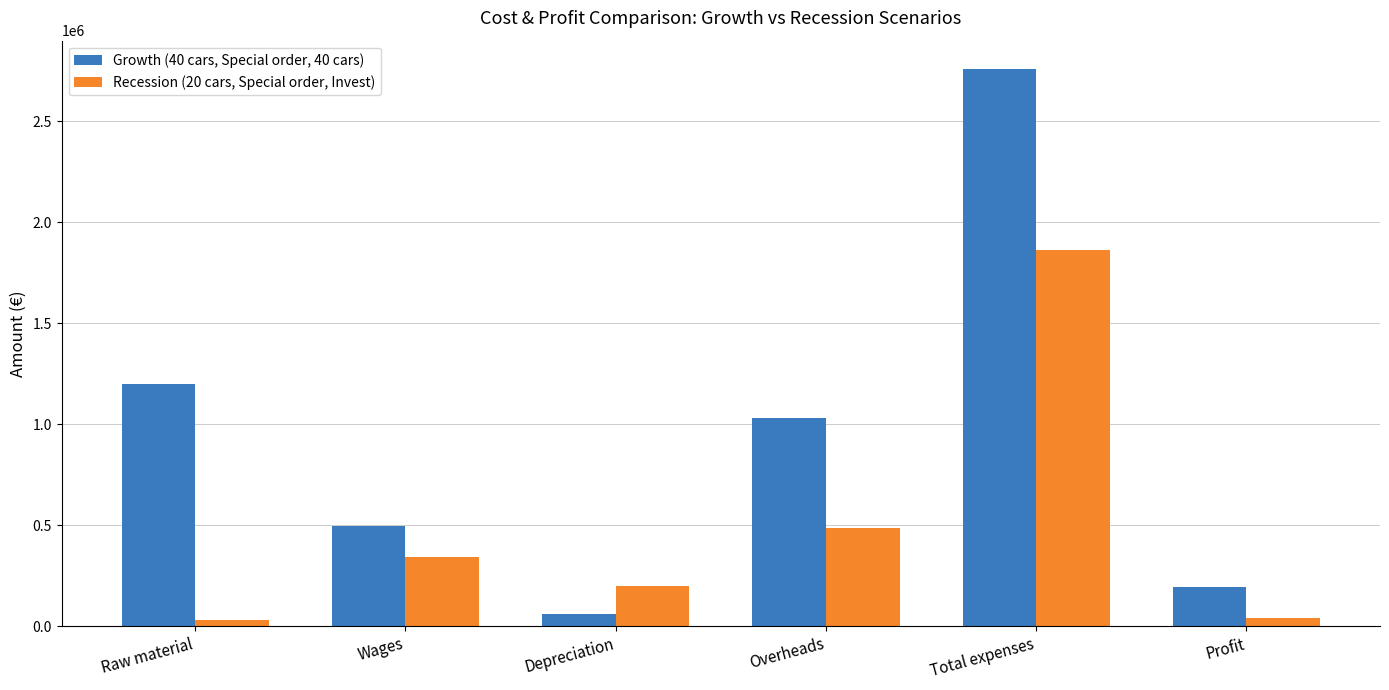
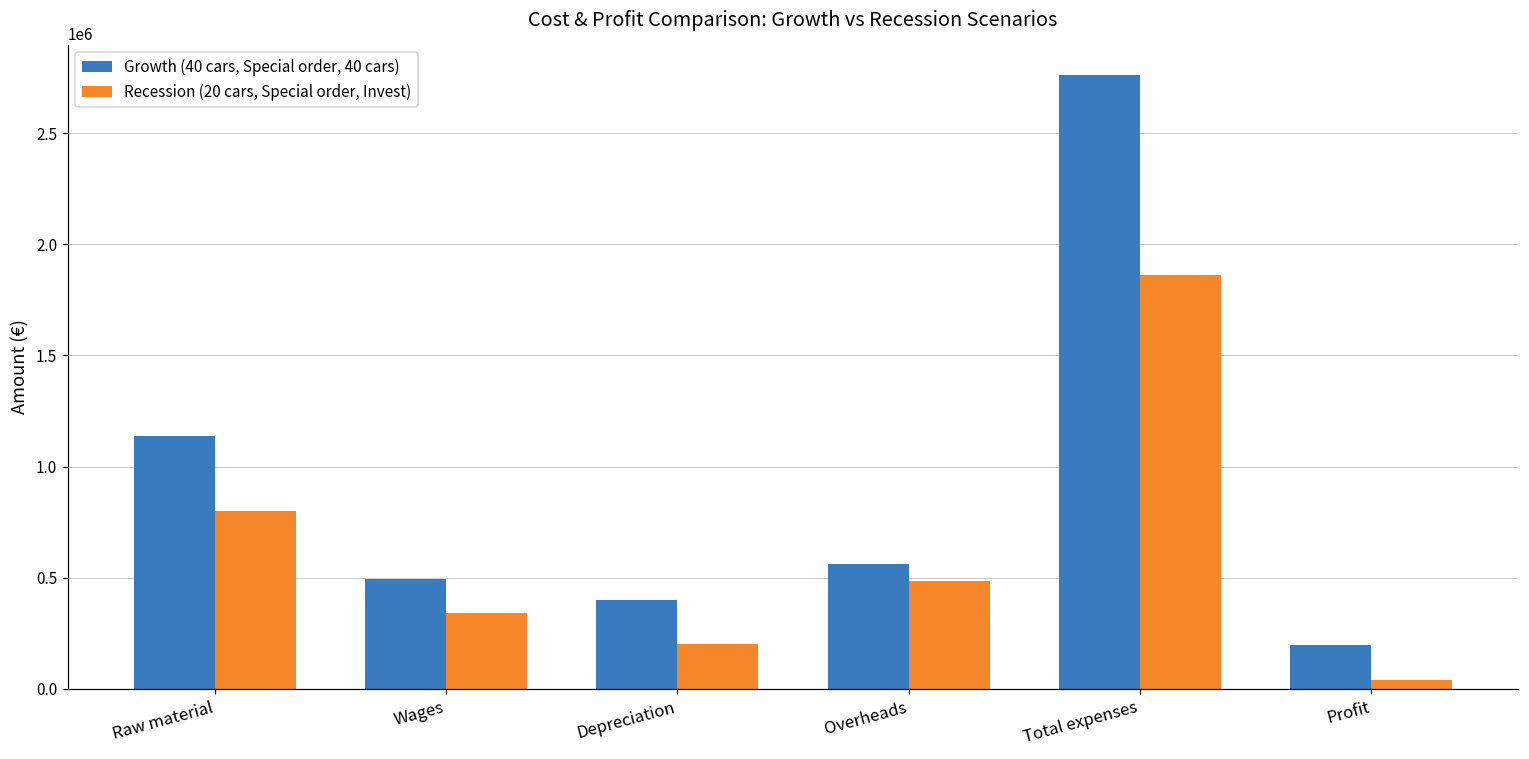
  {
    "Growth (40 cars, Special order, 40 cars)": {
-     "Raw material": 1200000,
+     "Raw material": 1140000,
      "Wages": 500000,
-     "Depreciation": 60000,
-     "Overheads": 1030000,
+     "Depreciation": 400000,
+     "Overheads": 560000,
      "Total expenses": 2760000,
      "Profit": 200000
    },
    "Recession (20 cars, Special order, Invest)": {
-     "Raw material": 30000,
+     "Raw material": 800000,
      "Wages": 340000,
      "Depreciation": 200000,
      "Overheads": 480000,
      "Total expenses": 1860000,
      "Profit": 40000
    }
  }
